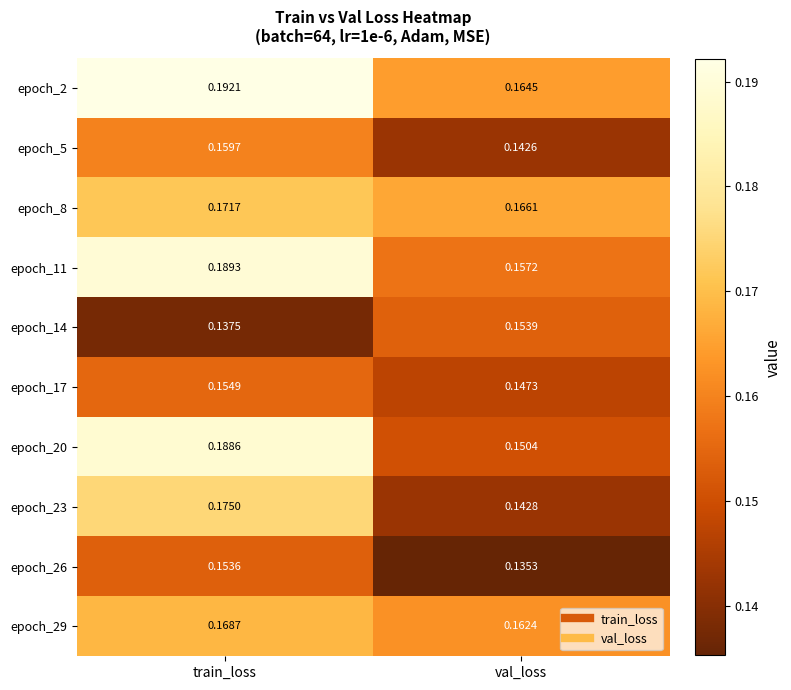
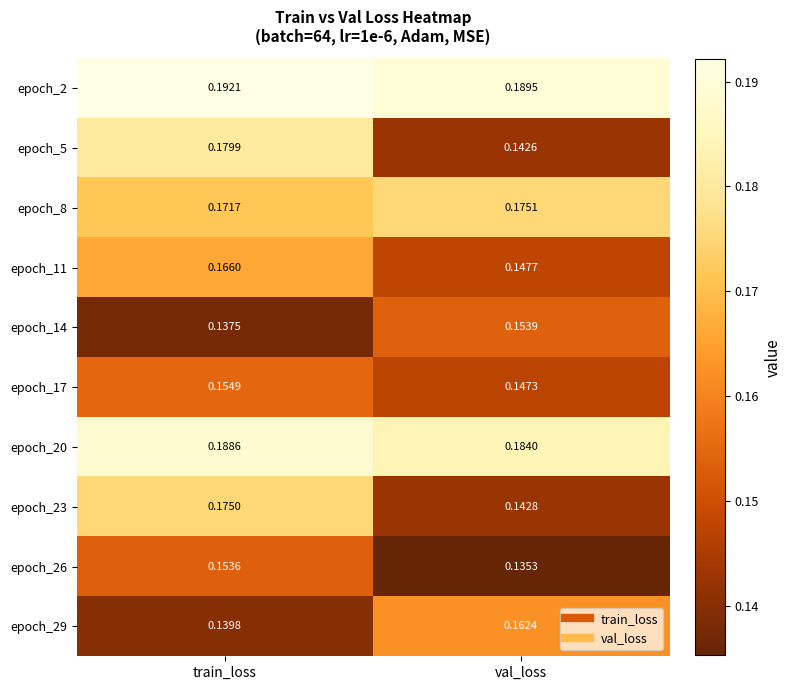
  {
    "epoch_2": {
      "train_loss": 0.1921,
-     "val_loss": 0.1645
+     "val_loss": 0.1895
    },
    "epoch_5": {
-     "train_loss": 0.1597,
+     "train_loss": 0.1799,
      "val_loss": 0.1426
    },
    "epoch_8": {
      "train_loss": 0.1717,
-     "val_loss": 0.1661
+     "val_loss": 0.1751
    },
    "epoch_11": {
-     "train_loss": 0.1893,
-     "val_loss": 0.1572
+     "train_loss": 0.1660,
+     "val_loss": 0.1477
    },
    "epoch_14": {
      "train_loss": 0.1375,
      "val_loss": 0.1539
    },
    "epoch_17": {
      "train_loss": 0.1549,
      "val_loss": 0.1473
    },
    "epoch_20": {
      "train_loss": 0.1886,
-     "val_loss": 0.1504
+     "val_loss": 0.1840
    },
    "epoch_23": {
      "train_loss": 0.1750,
      "val_loss": 0.1428
    },
    "epoch_26": {
      "train_loss": 0.1536,
      "val_loss": 0.1353
    },
    "epoch_29": {
-     "train_loss": 0.1687,
+     "train_loss": 0.1398,
      "val_loss": 0.1624
    }
  }
